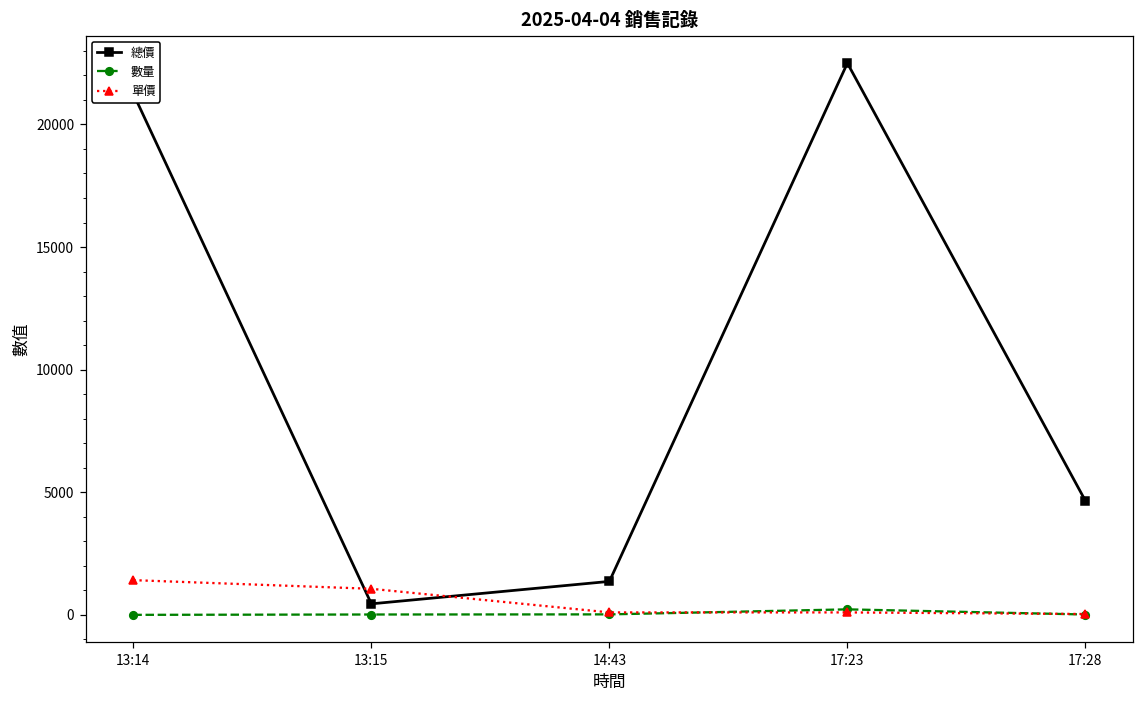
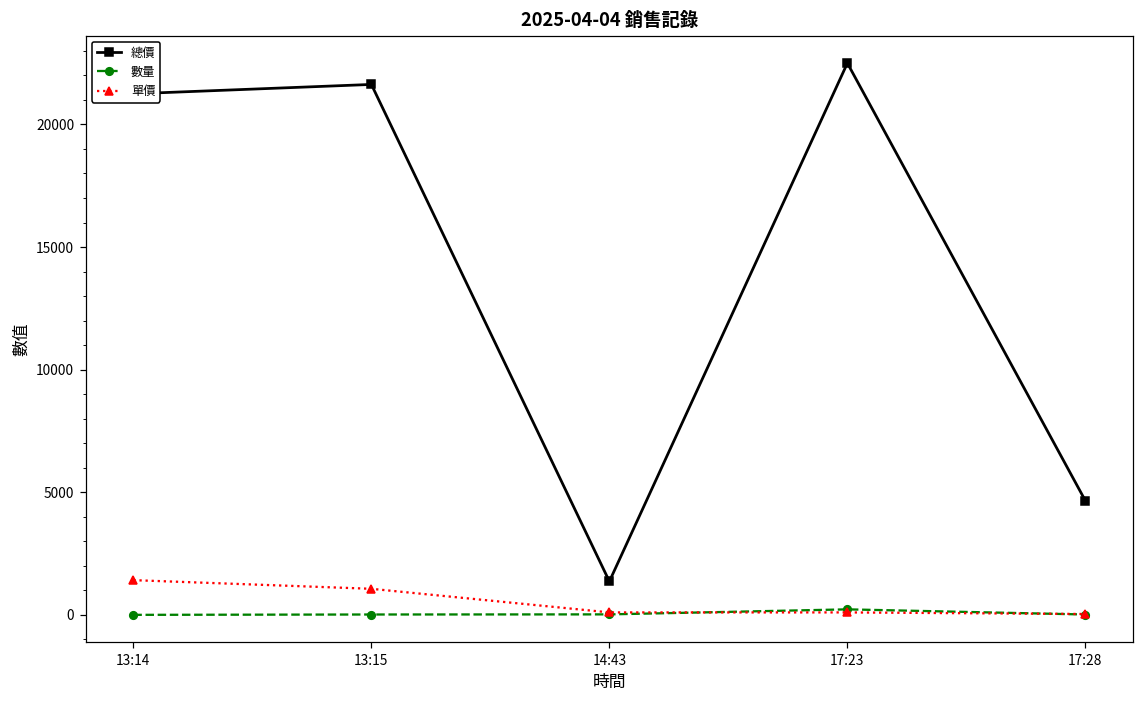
  {
    "總價": {
-     "13:15": 500,
+     "13:15": 21600,
      "14:43": 1400,
      "17:23": 22500,
      "17:28": 4700
    },
    "數量": {
      "13:14": 0,
      "13:15": 0,
      "17:23": 200
    },
    "單價": {
      "13:14": 1400,
      "13:15": 1100,
      "17:23": 100
    }
  }
